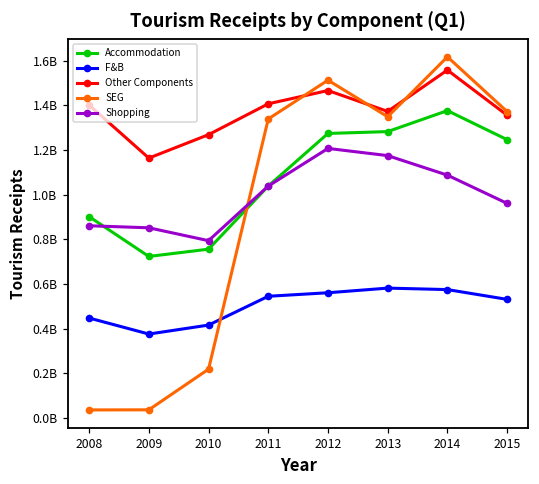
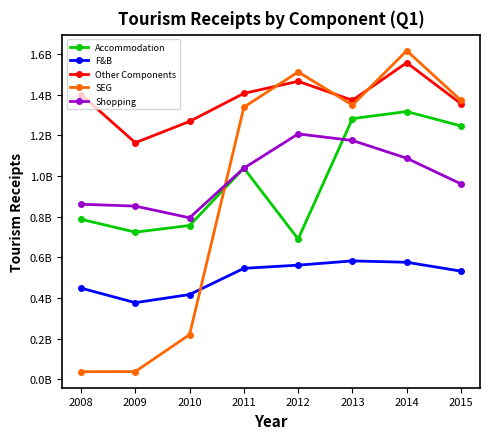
  {
    "Accommodation": {
-     "2008": 900000000,
+     "2008": 790000000,
      "2009": 720000000,
      "2010": 760000000,
-     "2012": 1270000000,
+     "2012": 690000000,
      "2013": 1280000000,
-     "2014": 1380000000,
+     "2014": 1320000000,
      "2015": 1250000000
    },
    "F&B": {
      "2008": 450000000,
      "2009": 380000000,
      "2010": 420000000,
      "2011": 550000000,
      "2012": 560000000,
      "2013": 580000000,
      "2014": 580000000,
      "2015": 530000000
    },
    "Other Components": {
      "2009": 1160000000,
      "2010": 1270000000,
      "2011": 1410000000,
      "2012": 1470000000,
      "2013": 1370000000,
      "2014": 1560000000,
      "2015": 1360000000
    },
    "SEG": {
      "2008": 40000000,
      "2009": 40000000,
      "2010": 220000000,
      "2011": 1340000000,
      "2012": 1510000000,
      "2013": 1350000000,
      "2014": 1620000000,
      "2015": 1370000000
    },
    "Shopping": {
      "2008": 860000000,
      "2009": 850000000,
      "2010": 790000000,
      "2012": 1210000000,
      "2013": 1180000000,
      "2014": 1090000000,
      "2015": 960000000
    }
  }
